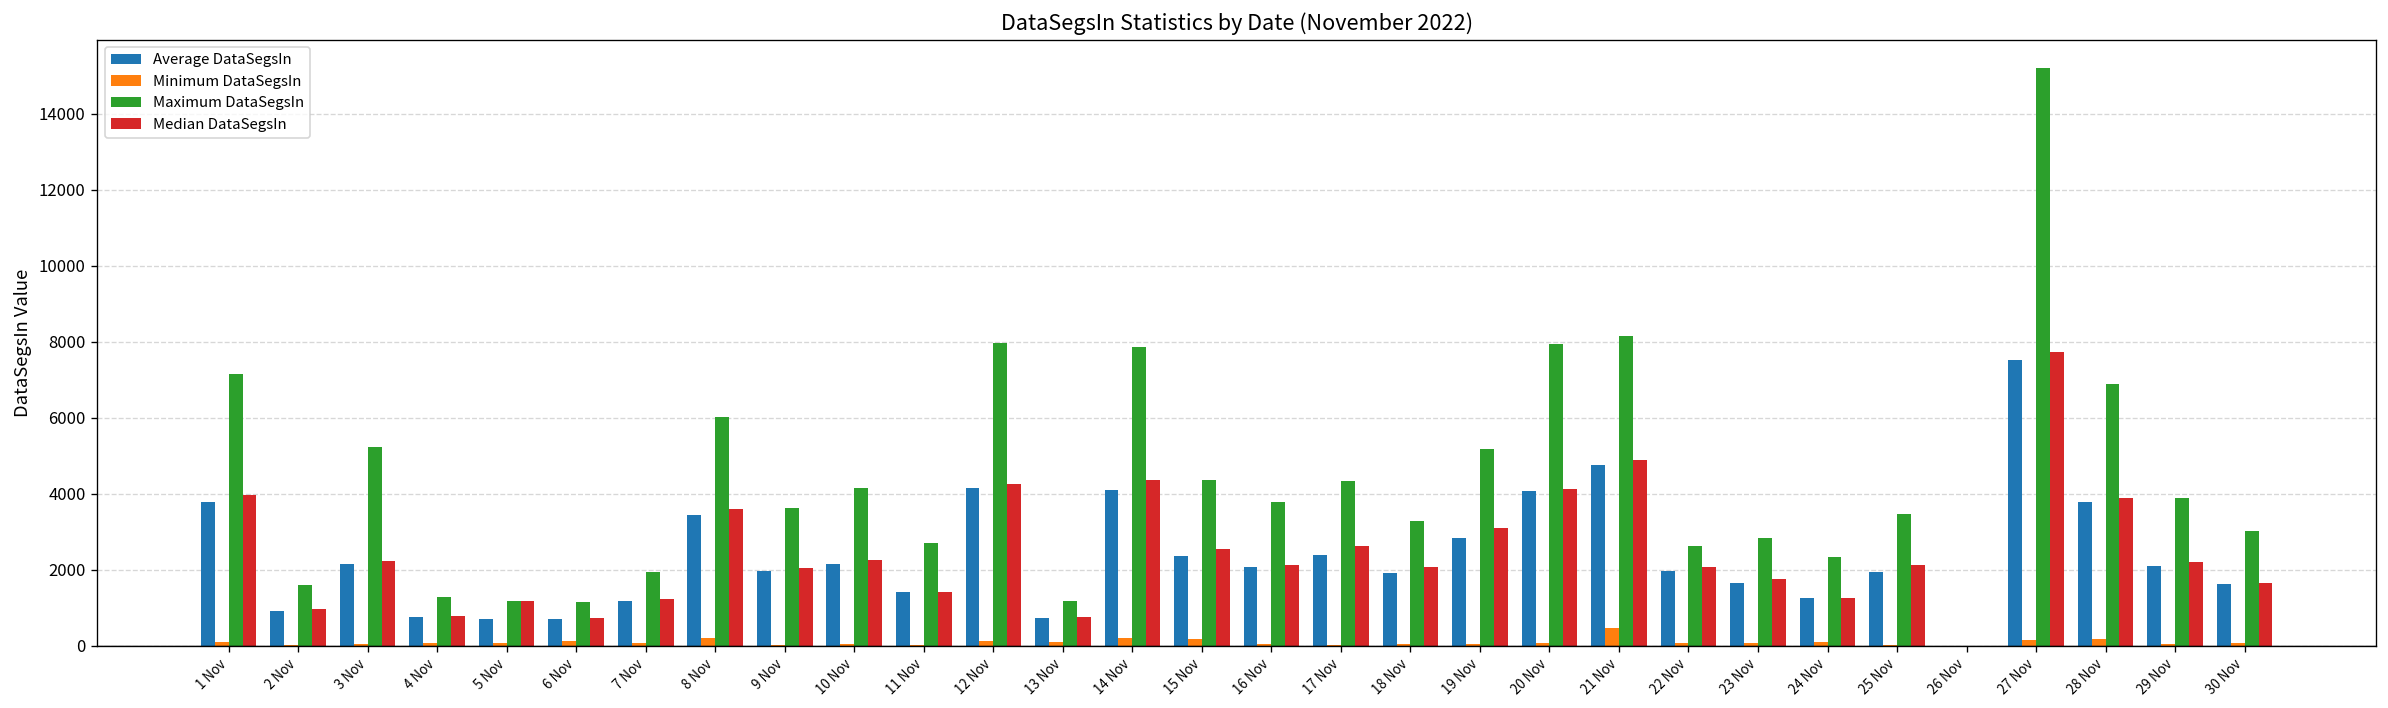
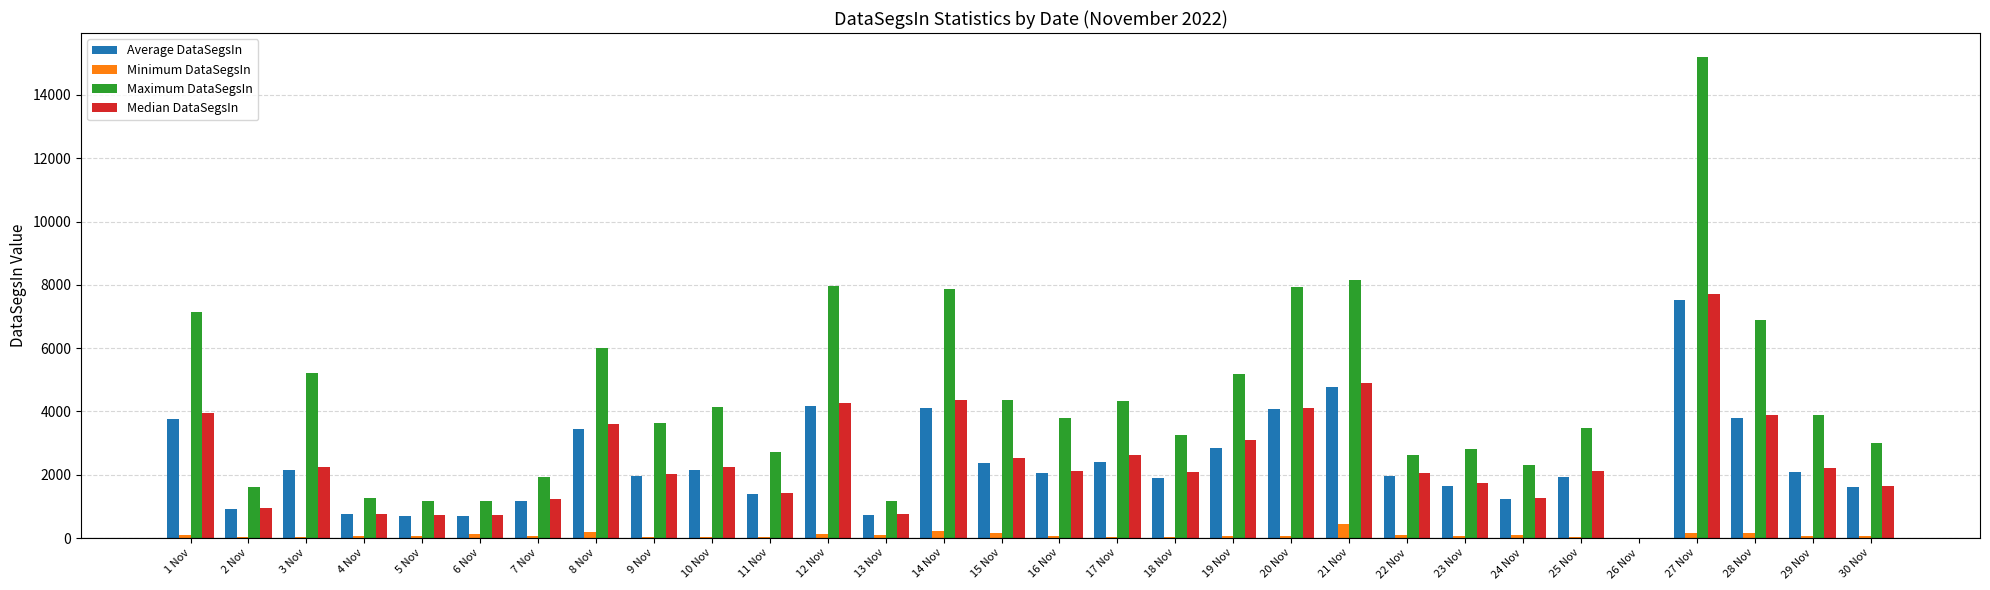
  {
    "Average DataSegsIn": {
      "1 Nov": 3800,
      "2 Nov": 900,
      "3 Nov": 2200,
      "4 Nov": 800,
      "5 Nov": 700,
      "6 Nov": 700,
      "7 Nov": 1200,
      "8 Nov": 3400,
      "9 Nov": 2000,
      "10 Nov": 2200,
      "11 Nov": 1400,
      "12 Nov": 4200,
      "13 Nov": 700,
      "14 Nov": 4100,
      "15 Nov": 2400,
      "16 Nov": 2100,
      "17 Nov": 2400,
      "18 Nov": 1900,
      "19 Nov": 2800,
      "20 Nov": 4100,
      "21 Nov": 4800,
      "22 Nov": 2000,
      "23 Nov": 1600,
      "24 Nov": 1200,
      "25 Nov": 1900,
      "26 Nov": 0,
      "27 Nov": 7500,
      "28 Nov": 3800,
      "29 Nov": 2100,
      "30 Nov": 1600
    },
    "Minimum DataSegsIn": {
      "1 Nov": 100,
      "6 Nov": 100,
      "8 Nov": 200,
      "12 Nov": 100,
      "13 Nov": 100,
      "14 Nov": 200,
      "15 Nov": 200,
      "20 Nov": 100,
      "21 Nov": 500,
      "22 Nov": 100,
      "24 Nov": 100,
      "26 Nov": 0,
      "27 Nov": 200,
      "28 Nov": 200,
      "30 Nov": 100
    },
    "Maximum DataSegsIn": {
      "1 Nov": 7200,
      "2 Nov": 1600,
      "3 Nov": 5200,
      "4 Nov": 1300,
      "5 Nov": 1200,
      "6 Nov": 1200,
      "7 Nov": 1900,
      "8 Nov": 6000,
      "9 Nov": 3600,
      "10 Nov": 4200,
      "11 Nov": 2700,
      "12 Nov": 8000,
      "13 Nov": 1200,
      "14 Nov": 7900,
      "15 Nov": 4400,
      "16 Nov": 3800,
      "17 Nov": 4300,
      "18 Nov": 3300,
      "19 Nov": 5200,
      "20 Nov": 7900,
      "21 Nov": 8200,
      "22 Nov": 2600,
      "23 Nov": 2800,
      "24 Nov": 2300,
      "25 Nov": 3500,
      "26 Nov": 0,
      "27 Nov": 15200,
      "28 Nov": 6900,
      "29 Nov": 3900,
      "30 Nov": 3000
    },
    "Median DataSegsIn": {
      "1 Nov": 4000,
      "2 Nov": 1000,
      "3 Nov": 2200,
      "4 Nov": 800,
-     "5 Nov": 1200,
+     "5 Nov": 700,
      "6 Nov": 700,
      "7 Nov": 1200,
      "8 Nov": 3600,
      "9 Nov": 2000,
      "10 Nov": 2200,
      "11 Nov": 1400,
      "12 Nov": 4300,
      "13 Nov": 800,
      "14 Nov": 4400,
      "15 Nov": 2500,
      "16 Nov": 2100,
      "17 Nov": 2600,
      "18 Nov": 2100,
      "19 Nov": 3100,
      "20 Nov": 4100,
      "21 Nov": 4900,
      "22 Nov": 2100,
      "23 Nov": 1800,
      "24 Nov": 1300,
      "25 Nov": 2100,
      "26 Nov": 0,
      "27 Nov": 7700,
      "28 Nov": 3900,
      "29 Nov": 2200,
      "30 Nov": 1600
    }
  }
